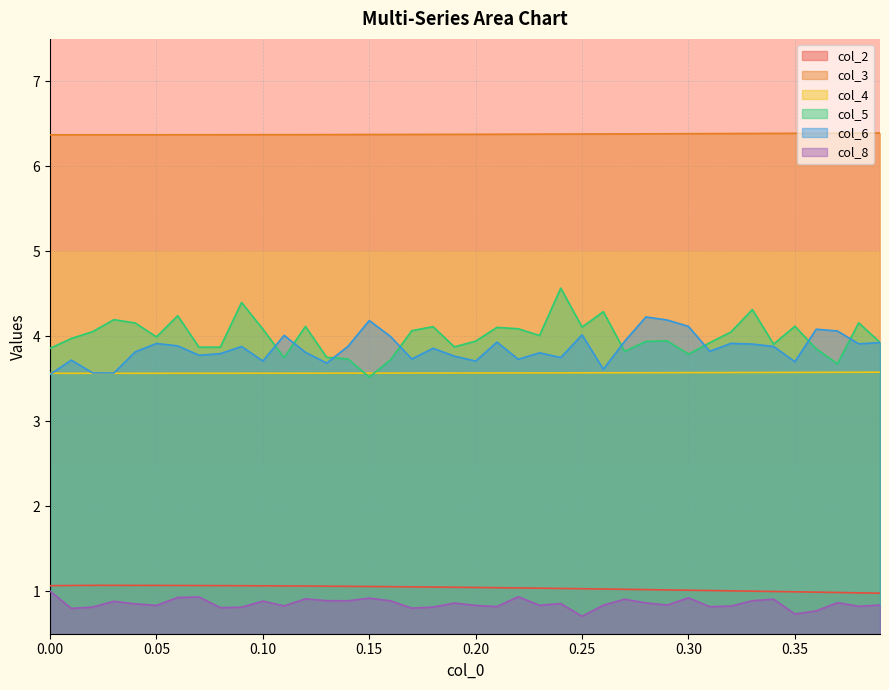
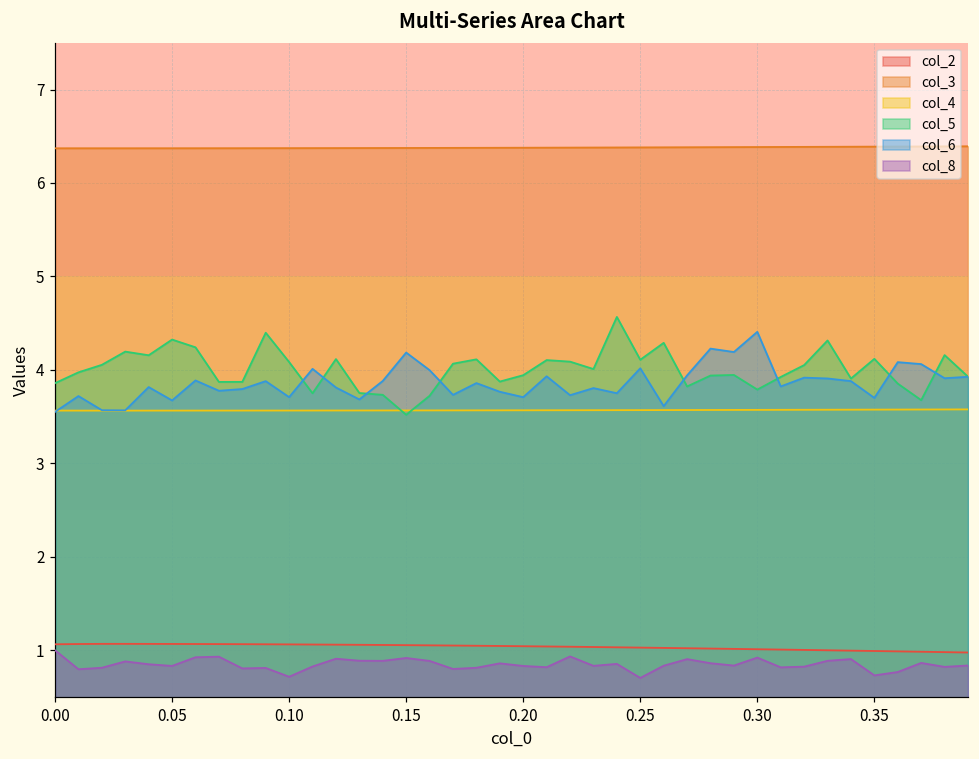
  {
    "col_5": {
      "0.00": 3.9,
-     "0.05": 4.0,
+     "0.05": 4.3,
      "0.10": 4.1,
      "0.15": 3.5,
      "0.20": 3.9,
      "0.25": 4.1,
      "0.30": 3.8,
      "0.35": 4.1
    },
    "col_6": {
-     "0.05": 3.9,
+     "0.05": 3.7,
      "0.10": 3.7,
      "0.15": 4.2,
      "0.20": 3.7,
      "0.25": 4.0,
-     "0.30": 4.1,
+     "0.30": 4.4,
      "0.35": 3.7
    },
    "col_8": {
      "0.00": 1.0,
      "0.05": 0.8,
-     "0.10": 0.9,
+     "0.10": 0.7,
      "0.15": 0.9,
      "0.20": 0.8,
      "0.25": 0.7,
      "0.30": 0.9,
      "0.35": 0.7
    }
  }
